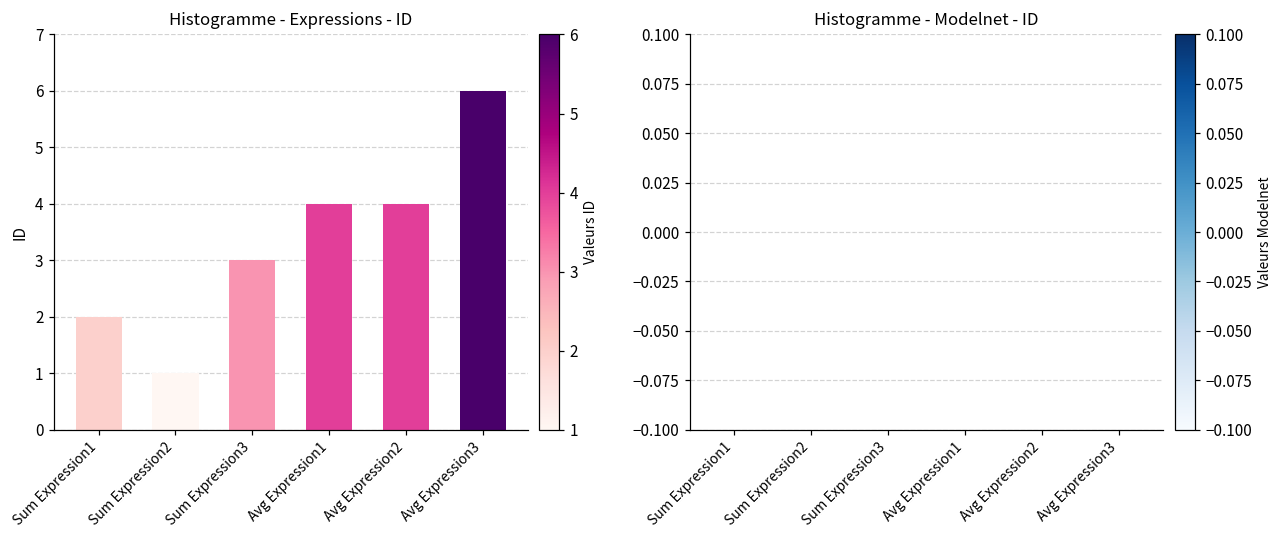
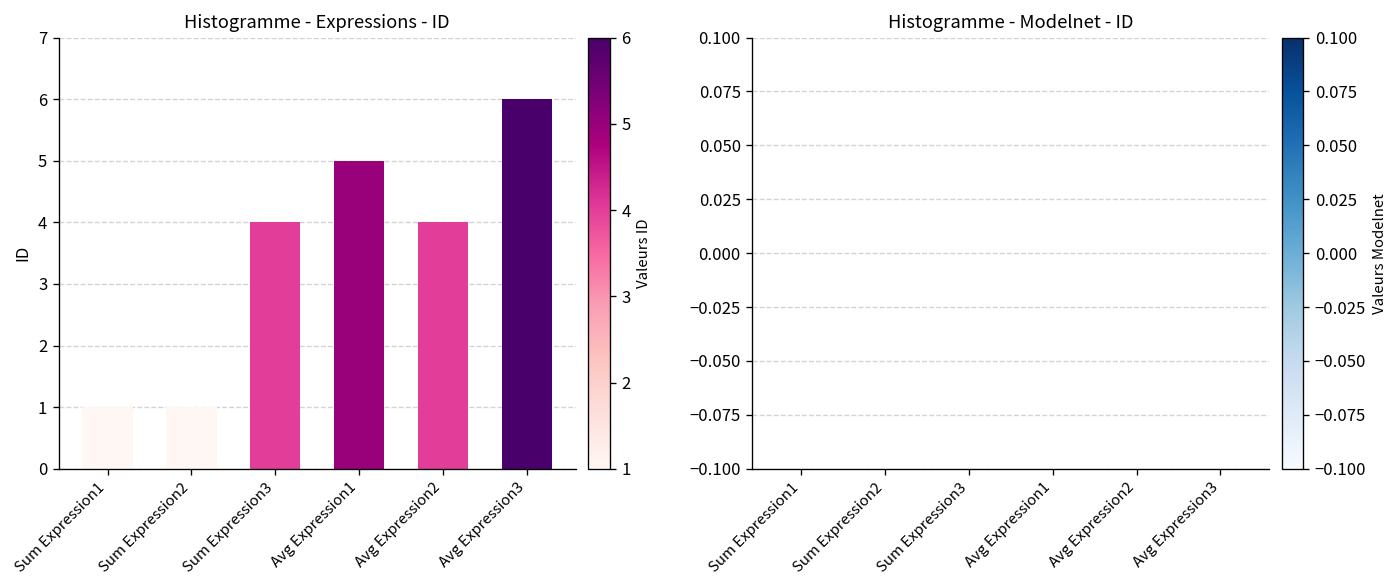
  {
    "Histogramme - Expressions - ID": {
-     "Sum Expression1": 2,
+     "Sum Expression1": 1,
      "Sum Expression2": 1,
-     "Sum Expression3": 3,
-     "Avg Expression1": 4,
+     "Sum Expression3": 4,
+     "Avg Expression1": 5,
      "Avg Expression2": 4,
      "Avg Expression3": 6
    },
    "Histogramme - Modelnet - ID": {
      "Sum Expression1": 0.000,
      "Sum Expression2": 0.000,
      "Sum Expression3": 0.000,
      "Avg Expression1": 0.000,
      "Avg Expression2": 0.000,
      "Avg Expression3": 0.000
    }
  }
